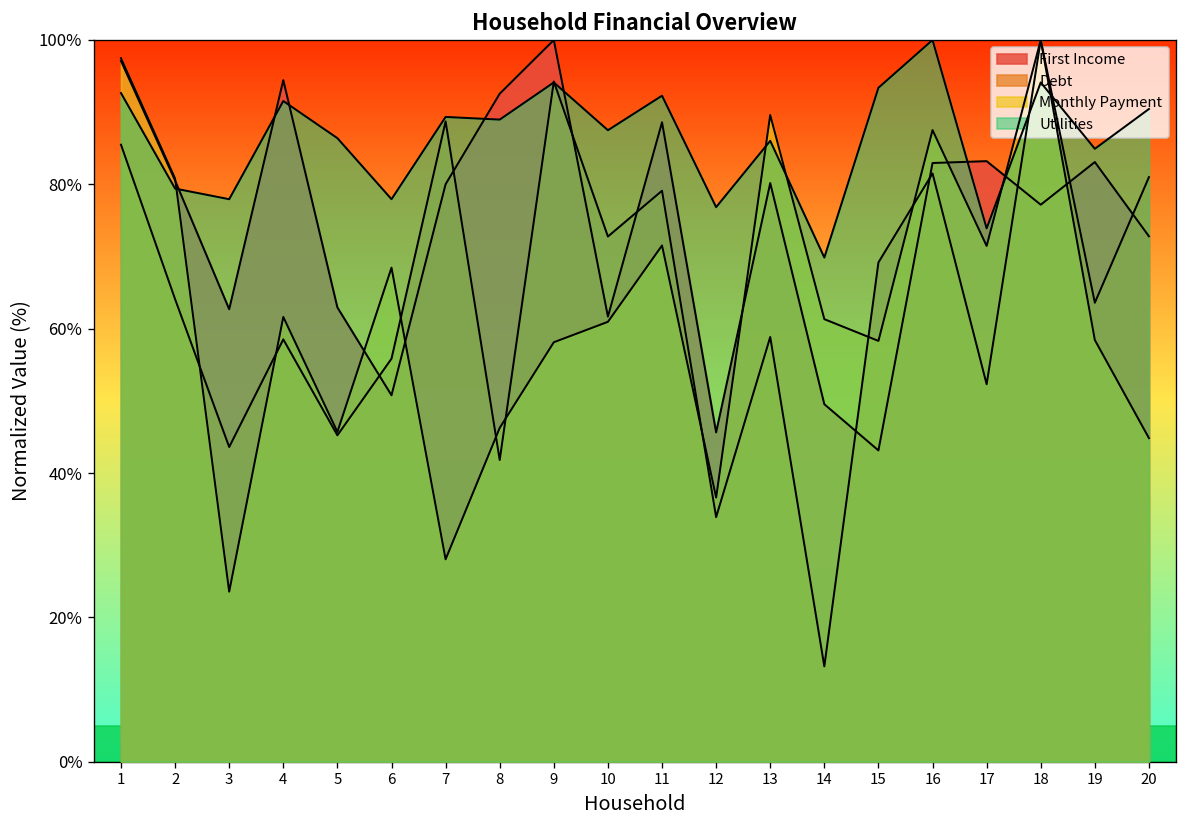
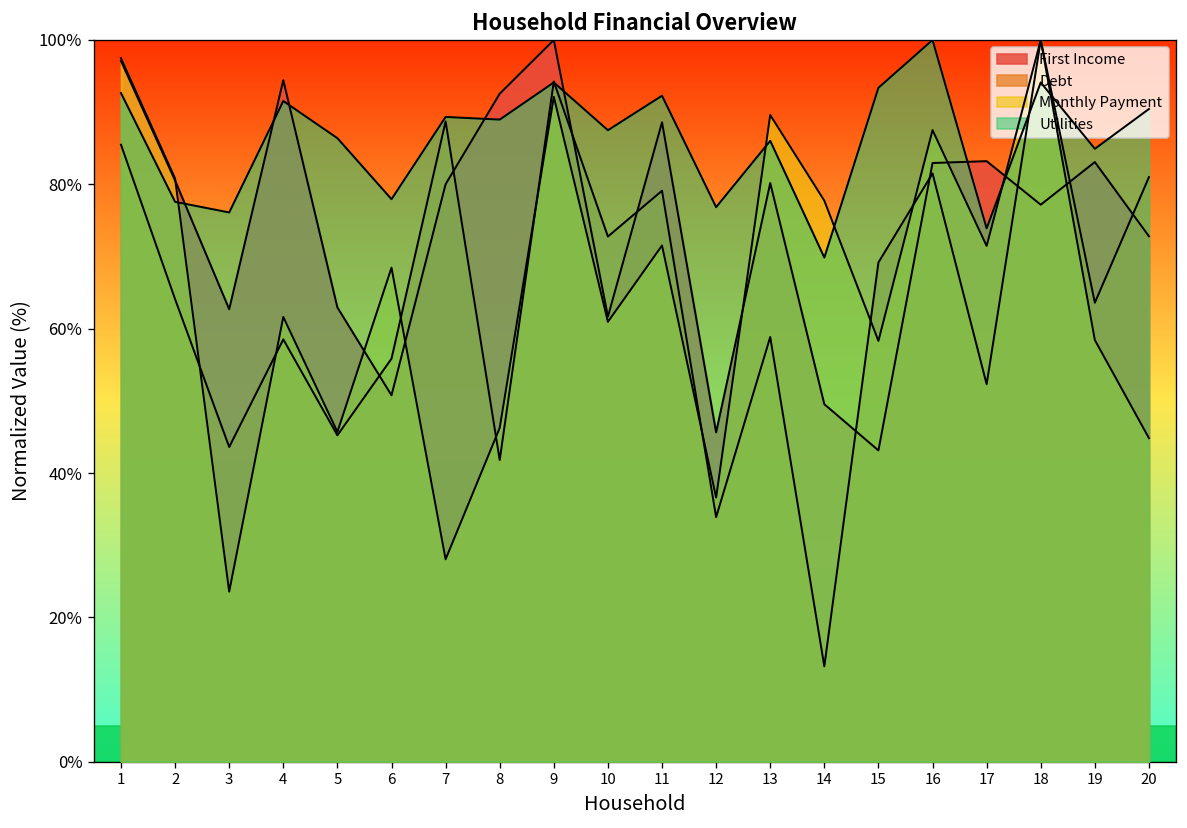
  {
    "Monthly Payment": {
      "3": "24%",
      "4": "62%",
      "5": "46%",
      "6": "68%",
      "7": "28%",
      "8": "46%",
-     "9": "58%",
+     "9": "92%",
      "10": "61%",
      "11": "72%",
      "12": "37%",
      "13": "90%",
-     "14": "61%",
+     "14": "78%",
      "15": "58%",
      "16": "88%",
      "17": "71%",
      "19": "58%",
      "20": "45%"
    },
    "Utilities": {
      "1": "93%",
-     "2": "79%",
-     "3": "78%",
+     "2": "78%",
+     "3": "76%",
      "4": "92%",
      "5": "86%",
      "6": "78%",
      "7": "89%",
      "8": "89%",
      "10": "88%",
      "11": "92%",
      "12": "77%",
      "13": "86%",
      "14": "70%",
      "15": "93%",
      "16": "100%",
      "17": "74%",
      "19": "85%"
    }
  }
